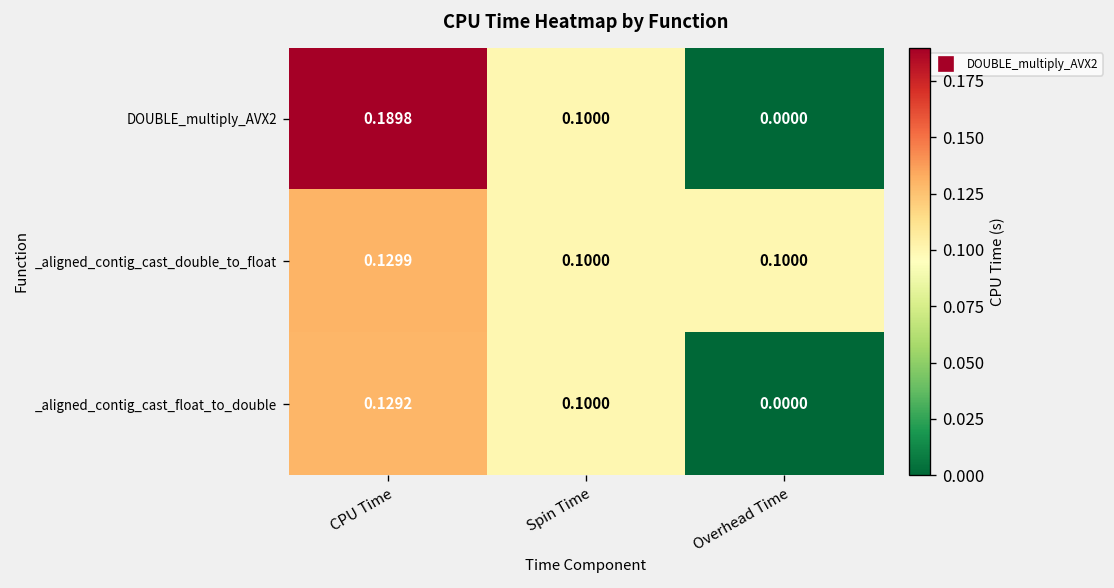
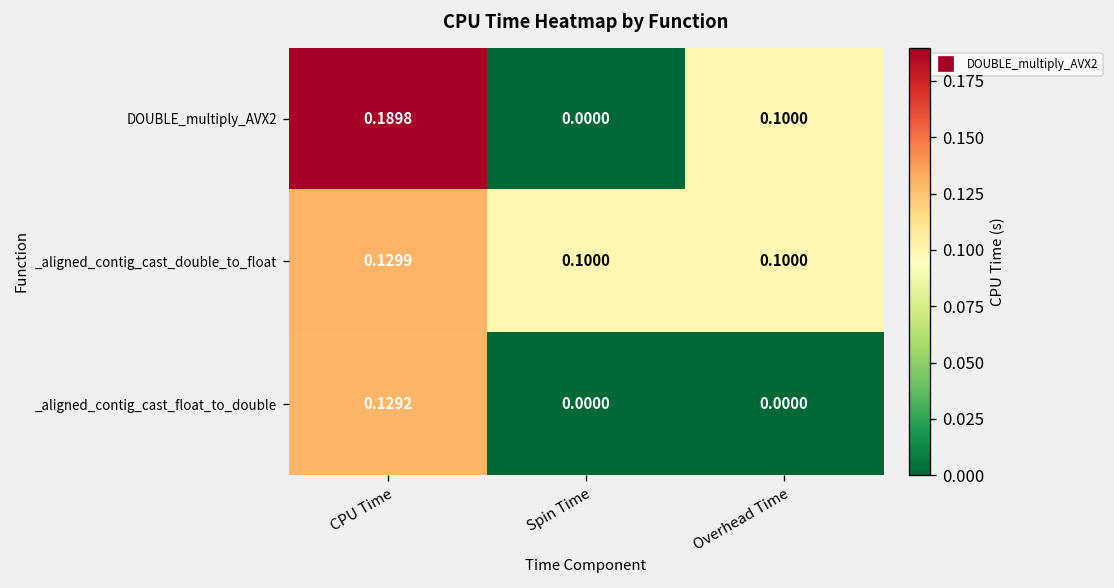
  {
    "DOUBLE_multiply_AVX2": {
      "CPU Time": 0.1898,
-     "Spin Time": 0.1000,
-     "Overhead Time": 0.0000
+     "Spin Time": 0.0000,
+     "Overhead Time": 0.1000
    },
    "_aligned_contig_cast_double_to_float": {
      "CPU Time": 0.1299,
      "Spin Time": 0.1000,
      "Overhead Time": 0.1000
    },
    "_aligned_contig_cast_float_to_double": {
      "CPU Time": 0.1292,
-     "Spin Time": 0.1000,
+     "Spin Time": 0.0000,
      "Overhead Time": 0.0000
    }
  }
